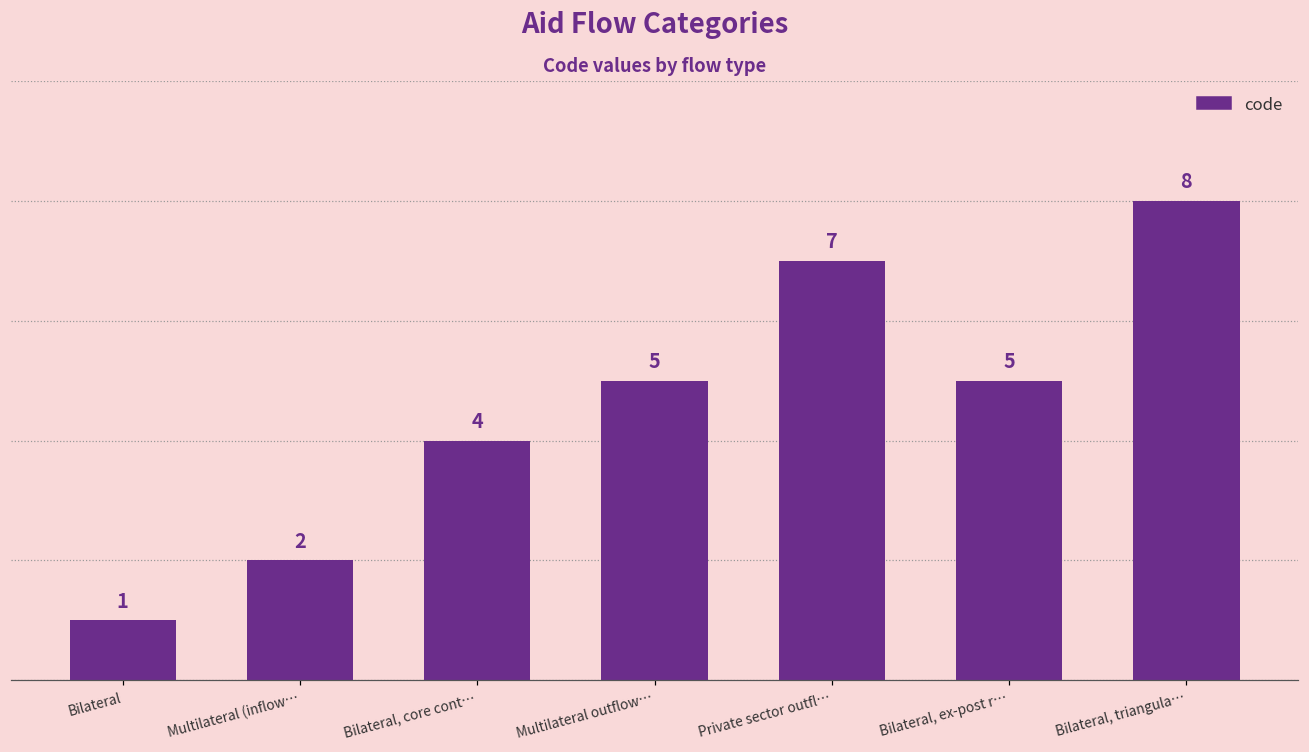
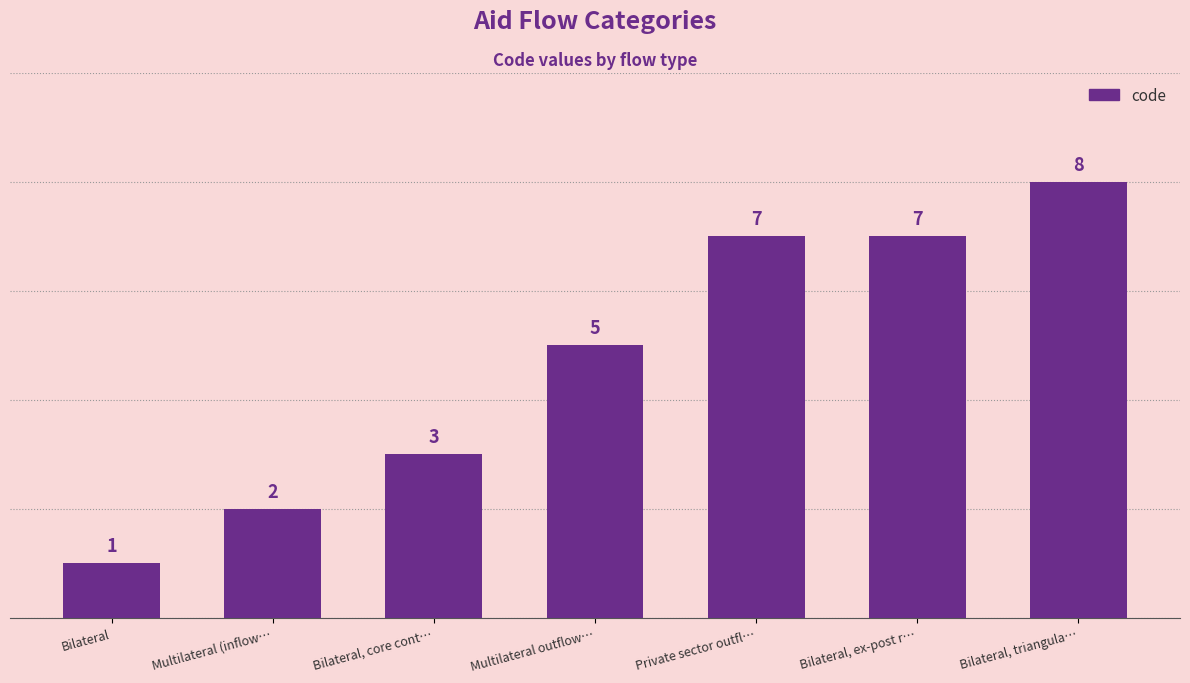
  {
    "Bilateral": 1,
    "Multilateral (inflow…": 2,
-   "Bilateral, core cont…": 4,
+   "Bilateral, core cont…": 3,
    "Multilateral outflow…": 5,
    "Private sector outfl…": 7,
-   "Bilateral, ex-post r…": 5,
+   "Bilateral, ex-post r…": 7,
    "Bilateral, triangula…": 8
  }
